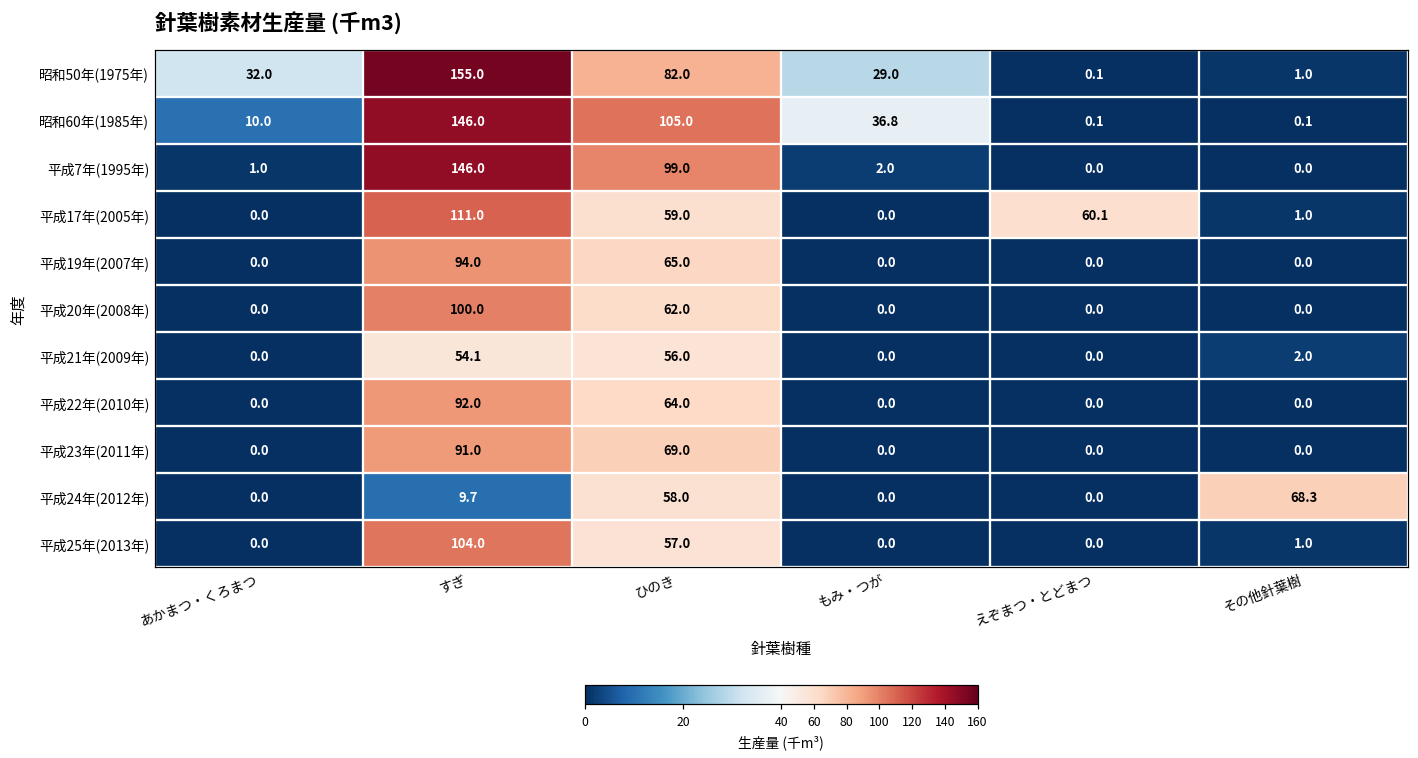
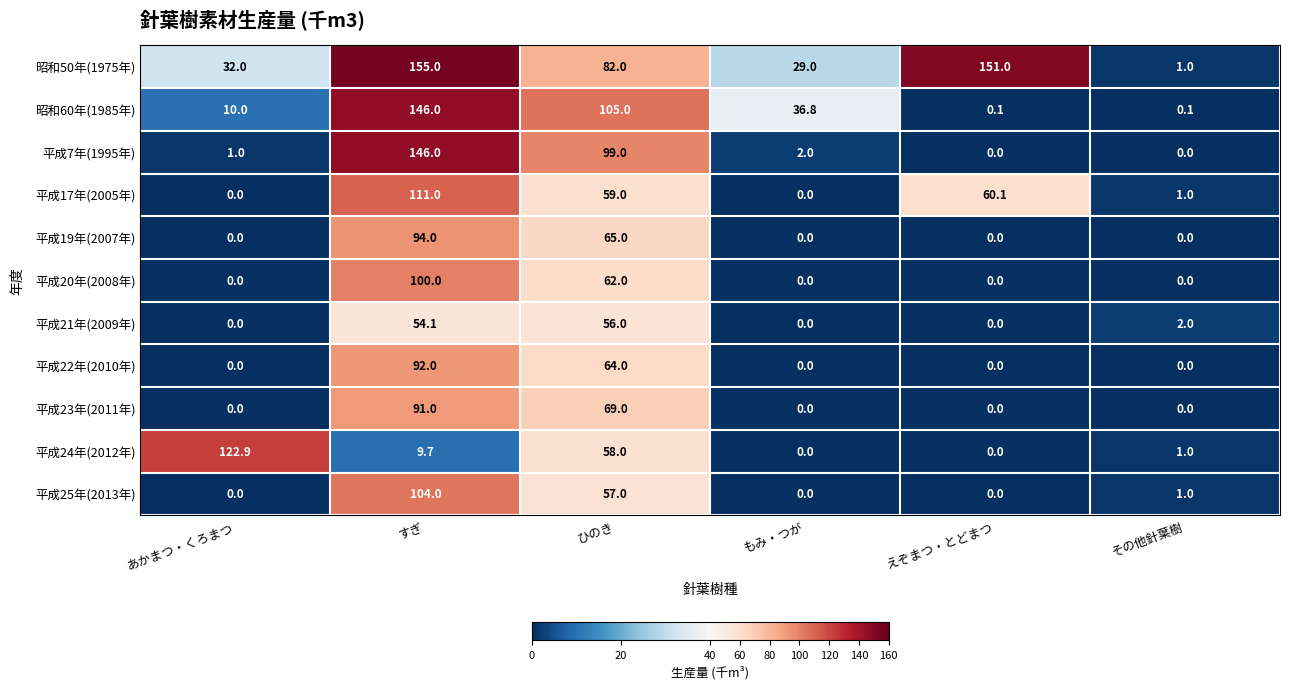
  {
    "昭和50年(1975年)": {
      "あかまつ・くろまつ": 32.0,
      "すぎ": 155.0,
      "ひのき": 82.0,
      "もみ・つが": 29.0,
-     "えぞまつ・とどまつ": 0.1,
+     "えぞまつ・とどまつ": 151.0,
      "その他針葉樹": 1.0
    },
    "昭和60年(1985年)": {
      "あかまつ・くろまつ": 10.0,
      "すぎ": 146.0,
      "ひのき": 105.0,
      "もみ・つが": 36.8,
      "えぞまつ・とどまつ": 0.1,
      "その他針葉樹": 0.1
    },
    "平成7年(1995年)": {
      "あかまつ・くろまつ": 1.0,
      "すぎ": 146.0,
      "ひのき": 99.0,
      "もみ・つが": 2.0,
      "えぞまつ・とどまつ": 0.0,
      "その他針葉樹": 0.0
    },
    "平成17年(2005年)": {
      "あかまつ・くろまつ": 0.0,
      "すぎ": 111.0,
      "ひのき": 59.0,
      "もみ・つが": 0.0,
      "えぞまつ・とどまつ": 60.1,
      "その他針葉樹": 1.0
    },
    "平成19年(2007年)": {
      "あかまつ・くろまつ": 0.0,
      "すぎ": 94.0,
      "ひのき": 65.0,
      "もみ・つが": 0.0,
      "えぞまつ・とどまつ": 0.0,
      "その他針葉樹": 0.0
    },
    "平成20年(2008年)": {
      "あかまつ・くろまつ": 0.0,
      "すぎ": 100.0,
      "ひのき": 62.0,
      "もみ・つが": 0.0,
      "えぞまつ・とどまつ": 0.0,
      "その他針葉樹": 0.0
    },
    "平成21年(2009年)": {
      "あかまつ・くろまつ": 0.0,
      "すぎ": 54.1,
      "ひのき": 56.0,
      "もみ・つが": 0.0,
      "えぞまつ・とどまつ": 0.0,
      "その他針葉樹": 2.0
    },
    "平成22年(2010年)": {
      "あかまつ・くろまつ": 0.0,
      "すぎ": 92.0,
      "ひのき": 64.0,
      "もみ・つが": 0.0,
      "えぞまつ・とどまつ": 0.0,
      "その他針葉樹": 0.0
    },
    "平成23年(2011年)": {
      "あかまつ・くろまつ": 0.0,
      "すぎ": 91.0,
      "ひのき": 69.0,
      "もみ・つが": 0.0,
      "えぞまつ・とどまつ": 0.0,
      "その他針葉樹": 0.0
    },
    "平成24年(2012年)": {
-     "あかまつ・くろまつ": 0.0,
+     "あかまつ・くろまつ": 122.9,
      "すぎ": 9.7,
      "ひのき": 58.0,
      "もみ・つが": 0.0,
      "えぞまつ・とどまつ": 0.0,
-     "その他針葉樹": 68.3
+     "その他針葉樹": 1.0
    },
    "平成25年(2013年)": {
      "あかまつ・くろまつ": 0.0,
      "すぎ": 104.0,
      "ひのき": 57.0,
      "もみ・つが": 0.0,
      "えぞまつ・とどまつ": 0.0,
      "その他針葉樹": 1.0
    }
  }
